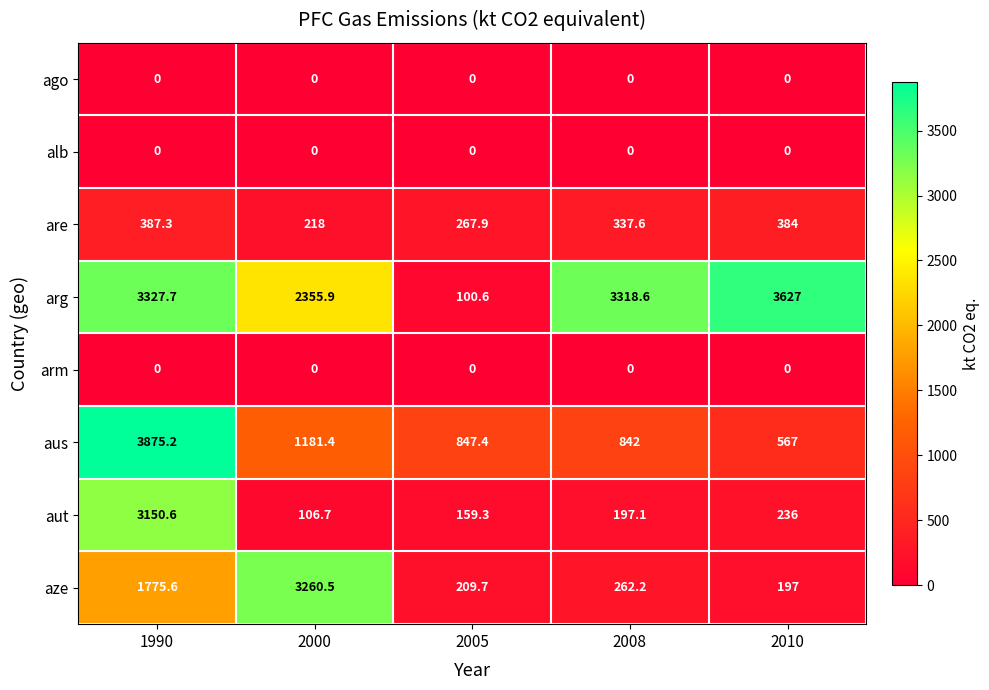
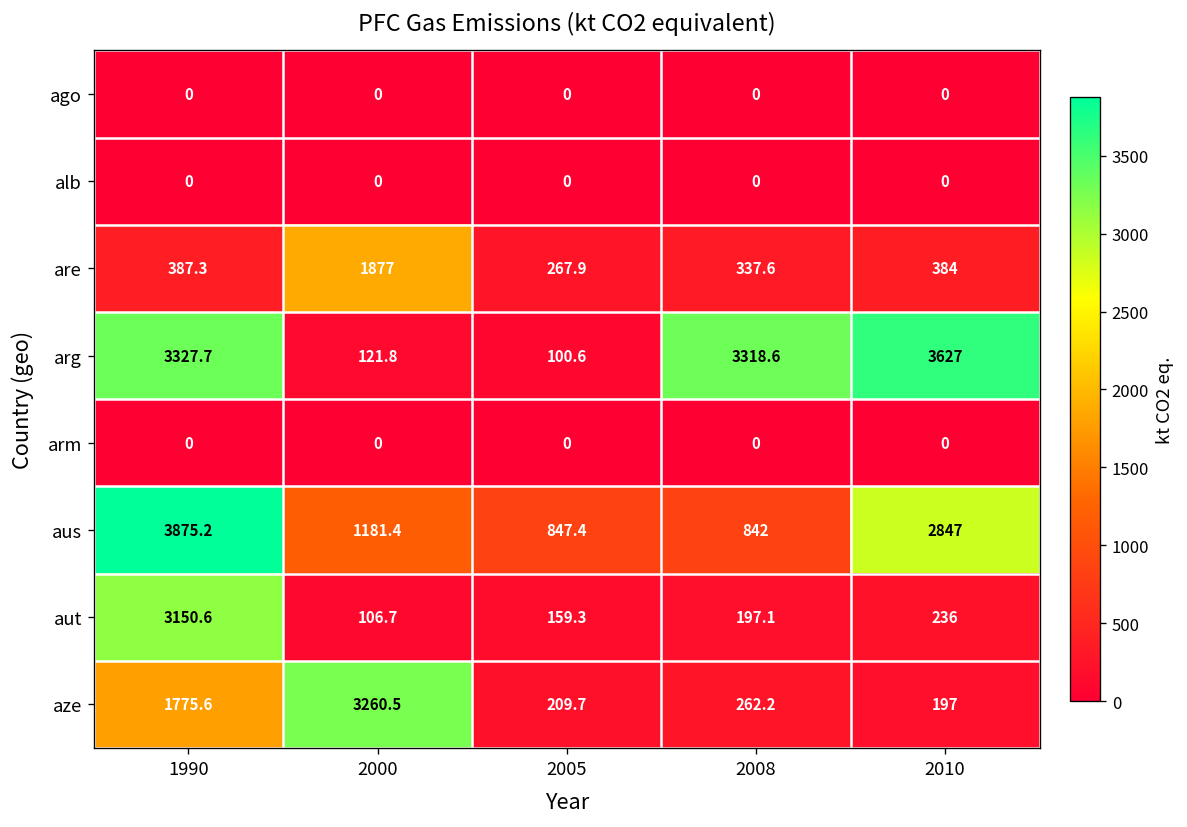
  {
    "ago": {
      "1990": 0,
      "2000": 0,
      "2005": 0,
      "2008": 0,
      "2010": 0
    },
    "alb": {
      "1990": 0,
      "2000": 0,
      "2005": 0,
      "2008": 0,
      "2010": 0
    },
    "are": {
      "1990": 387.3,
-     "2000": 218,
+     "2000": 1877,
      "2005": 267.9,
      "2008": 337.6,
      "2010": 384
    },
    "arg": {
      "1990": 3327.7,
-     "2000": 2355.9,
+     "2000": 121.8,
      "2005": 100.6,
      "2008": 3318.6,
      "2010": 3627
    },
    "arm": {
      "1990": 0,
      "2000": 0,
      "2005": 0,
      "2008": 0,
      "2010": 0
    },
    "aus": {
      "1990": 3875.2,
      "2000": 1181.4,
      "2005": 847.4,
      "2008": 842,
-     "2010": 567
+     "2010": 2847
    },
    "aut": {
      "1990": 3150.6,
      "2000": 106.7,
      "2005": 159.3,
      "2008": 197.1,
      "2010": 236
    },
    "aze": {
      "1990": 1775.6,
      "2000": 3260.5,
      "2005": 209.7,
      "2008": 262.2,
      "2010": 197
    }
  }
